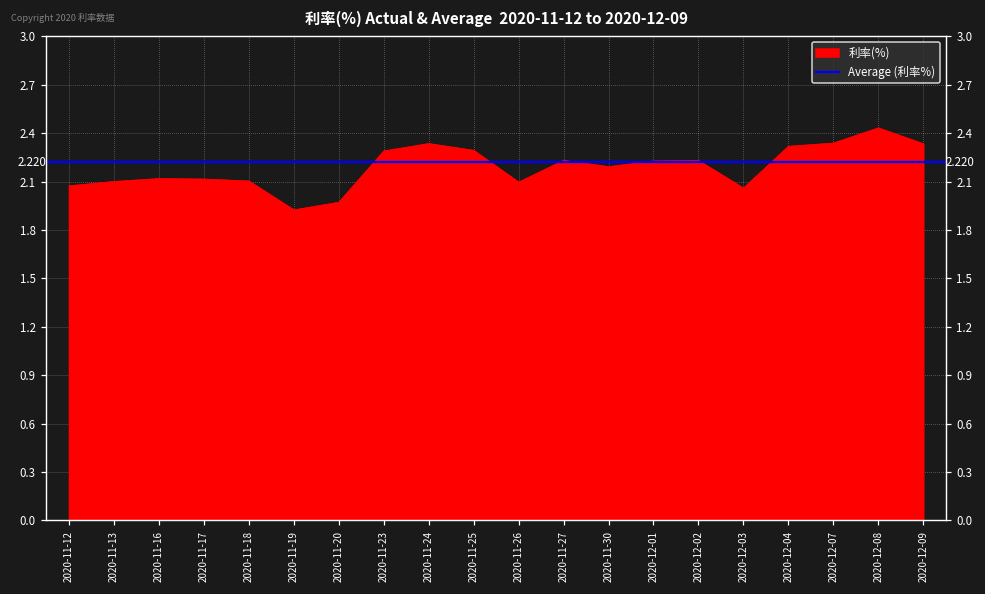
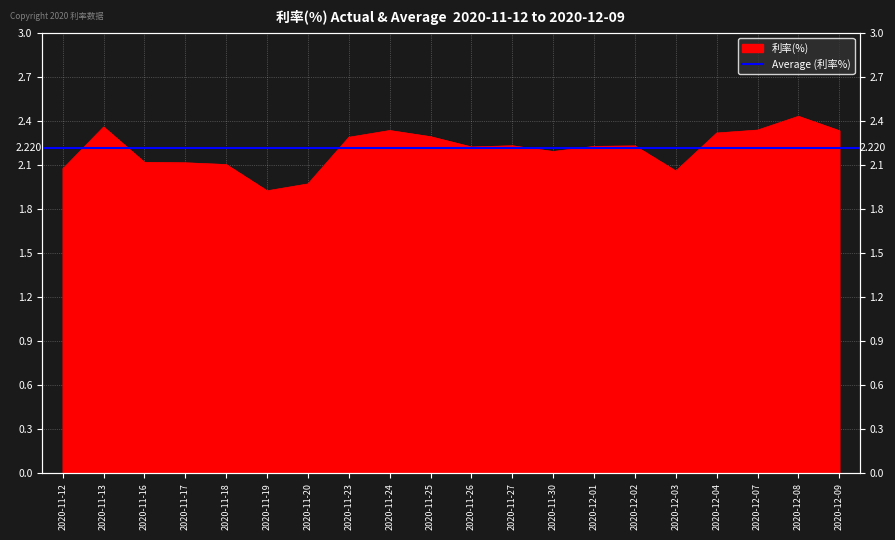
  {
    "2020-11-12": 2.07,
-   "2020-11-13": 2.10,
+   "2020-11-13": 2.36,
    "2020-11-16": 2.12,
    "2020-11-17": 2.12,
    "2020-11-18": 2.10,
    "2020-11-19": 1.93,
    "2020-11-20": 1.97,
    "2020-11-23": 2.29,
    "2020-11-24": 2.34,
    "2020-11-25": 2.29,
-   "2020-11-26": 2.10,
+   "2020-11-26": 2.22,
    "2020-11-27": 2.23,
    "2020-11-30": 2.19,
    "2020-12-01": 2.23,
    "2020-12-02": 2.23,
    "2020-12-03": 2.06,
    "2020-12-04": 2.32,
    "2020-12-07": 2.34,
    "2020-12-08": 2.43
  }
